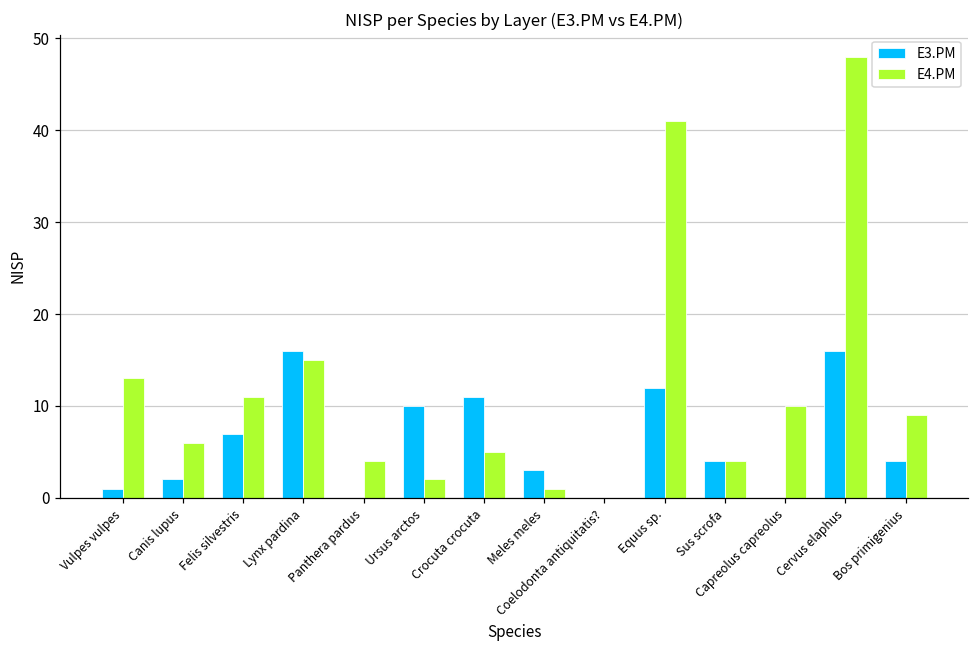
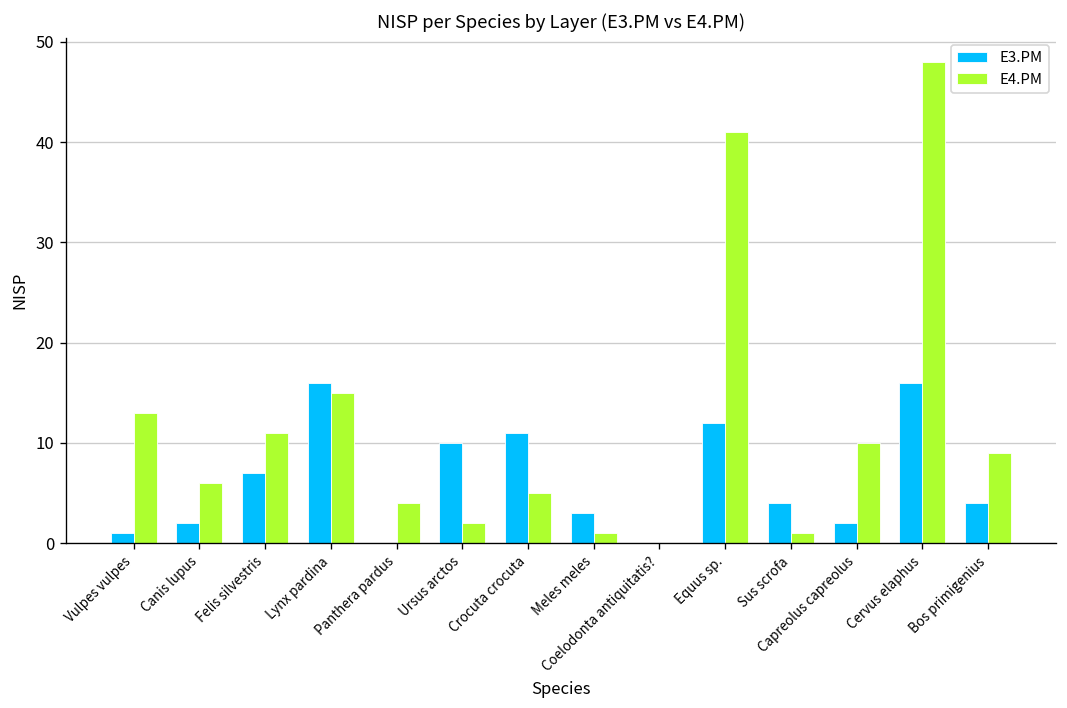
  {
    "E3.PM": {
      "Vulpes vulpes": 1,
      "Canis lupus": 2,
      "Felis silvestris": 7,
      "Lynx pardina": 16,
      "Panthera pardus": 0,
      "Ursus arctos": 10,
      "Crocuta crocuta": 11,
      "Meles meles": 3,
      "Coelodonta antiquitatis?": 0,
      "Equus sp.": 12,
      "Sus scrofa": 4,
-     "Capreolus capreolus": 0,
+     "Capreolus capreolus": 2,
      "Cervus elaphus": 16,
      "Bos primigenius": 4
    },
    "E4.PM": {
      "Vulpes vulpes": 13,
      "Canis lupus": 6,
      "Felis silvestris": 11,
      "Lynx pardina": 15,
      "Panthera pardus": 4,
      "Ursus arctos": 2,
      "Crocuta crocuta": 5,
      "Meles meles": 1,
      "Coelodonta antiquitatis?": 0,
      "Equus sp.": 41,
-     "Sus scrofa": 4,
+     "Sus scrofa": 1,
      "Capreolus capreolus": 10,
      "Cervus elaphus": 48,
      "Bos primigenius": 9
    }
  }
